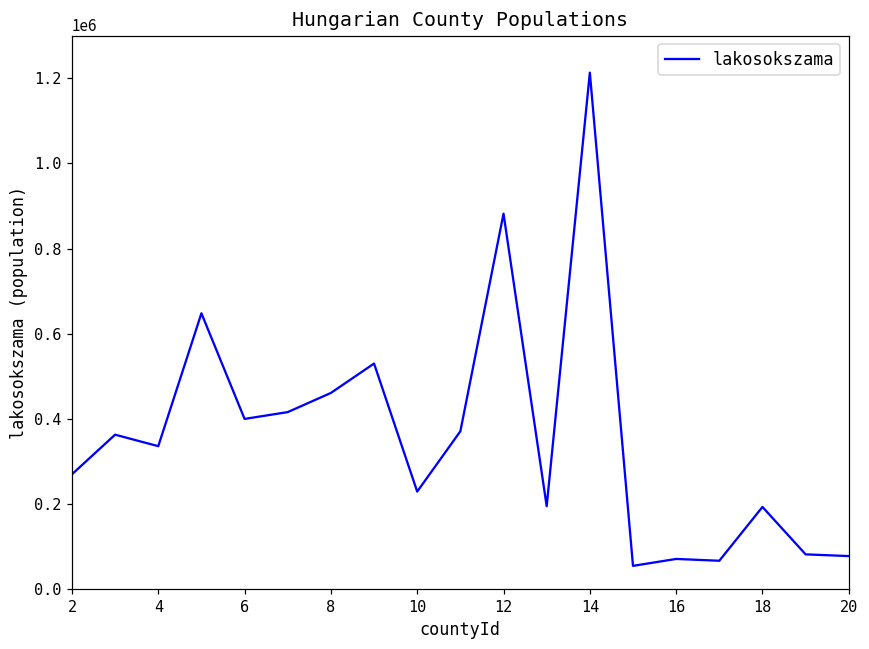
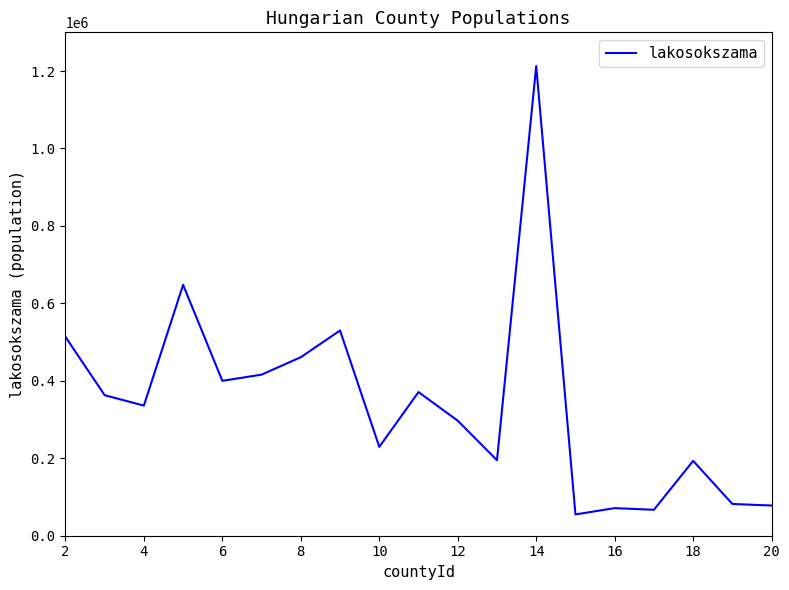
  {
-   "2": 270000,
+   "2": 510000,
    "4": 340000,
    "6": 400000,
    "8": 460000,
    "10": 230000,
-   "12": 880000,
+   "12": 300000,
    "14": 1210000,
    "16": 70000,
    "18": 190000,
    "20": 80000
  }
